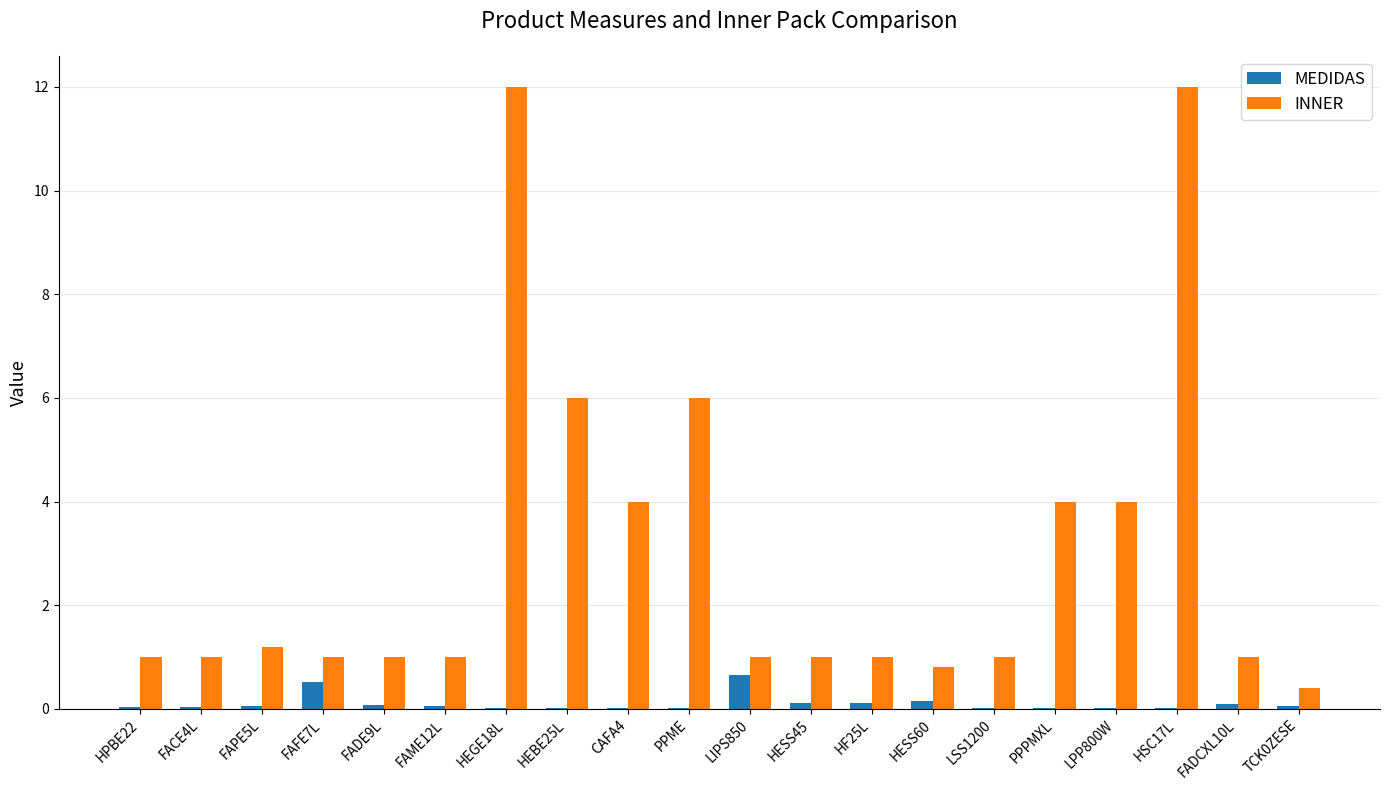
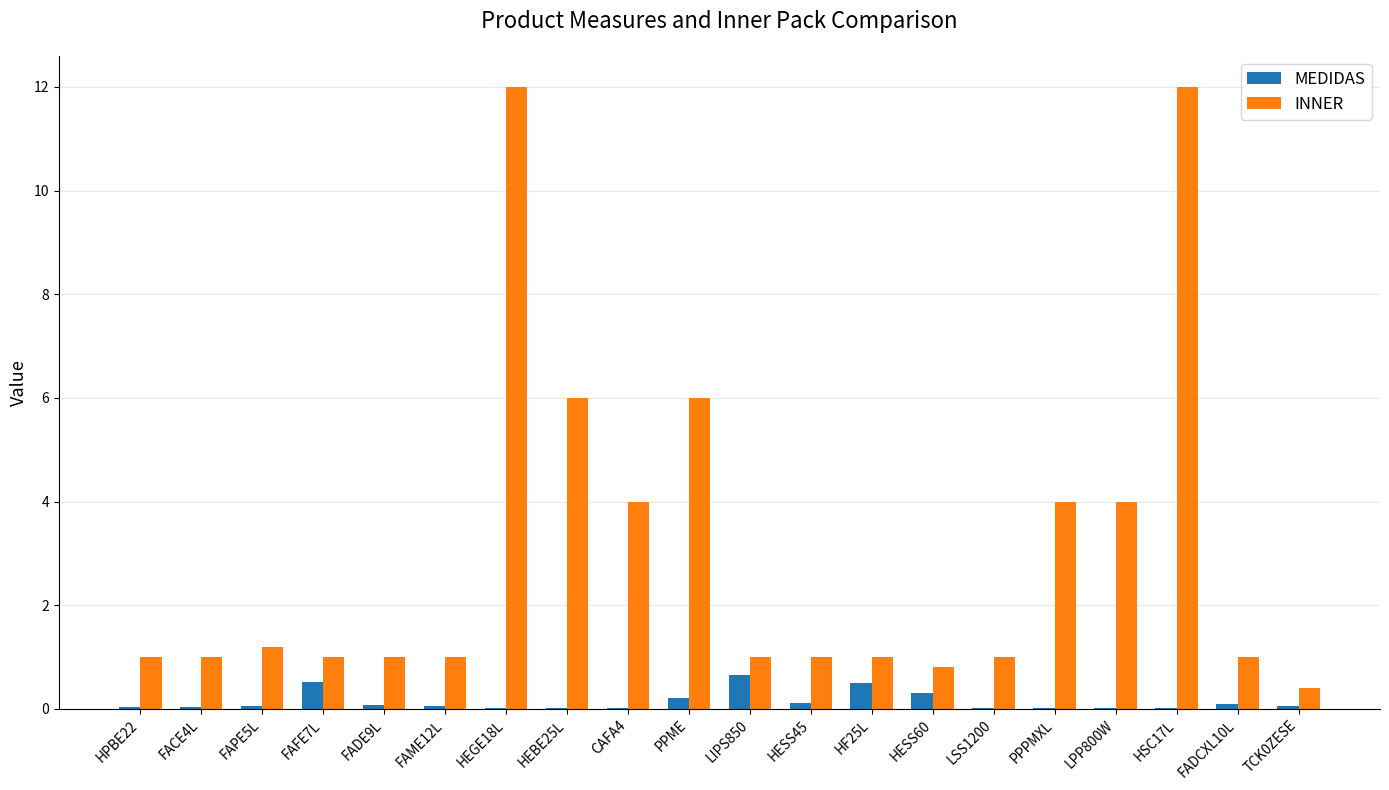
  {
    "MEDIDAS": {
      "FAFE7L": 0.5,
      "FADE9L": 0.1,
      "FAME12L": 0.1,
-     "PPME": 0.0,
+     "PPME": 0.2,
      "LIPS850": 0.6,
      "HESS45": 0.1,
-     "HF25L": 0.1,
-     "HESS60": 0.1,
+     "HF25L": 0.5,
+     "HESS60": 0.3,
      "FADCXL10L": 0.1,
      "TCK0ZESE": 0.1
    },
    "INNER": {
      "HPBE22": 1.0,
      "FACE4L": 1.0,
      "FAPE5L": 1.2,
      "FAFE7L": 1.0,
      "FADE9L": 1.0,
      "FAME12L": 1.0,
      "HEGE18L": 12.0,
      "HEBE25L": 6.0,
      "CAFA4": 4.0,
      "PPME": 6.0,
      "LIPS850": 1.0,
      "HESS45": 1.0,
      "HF25L": 1.0,
      "HESS60": 0.8,
      "LSS1200": 1.0,
      "PPPMXL": 4.0,
      "LPP800W": 4.0,
      "HSC17L": 12.0,
      "FADCXL10L": 1.0,
      "TCK0ZESE": 0.4
    }
  }
